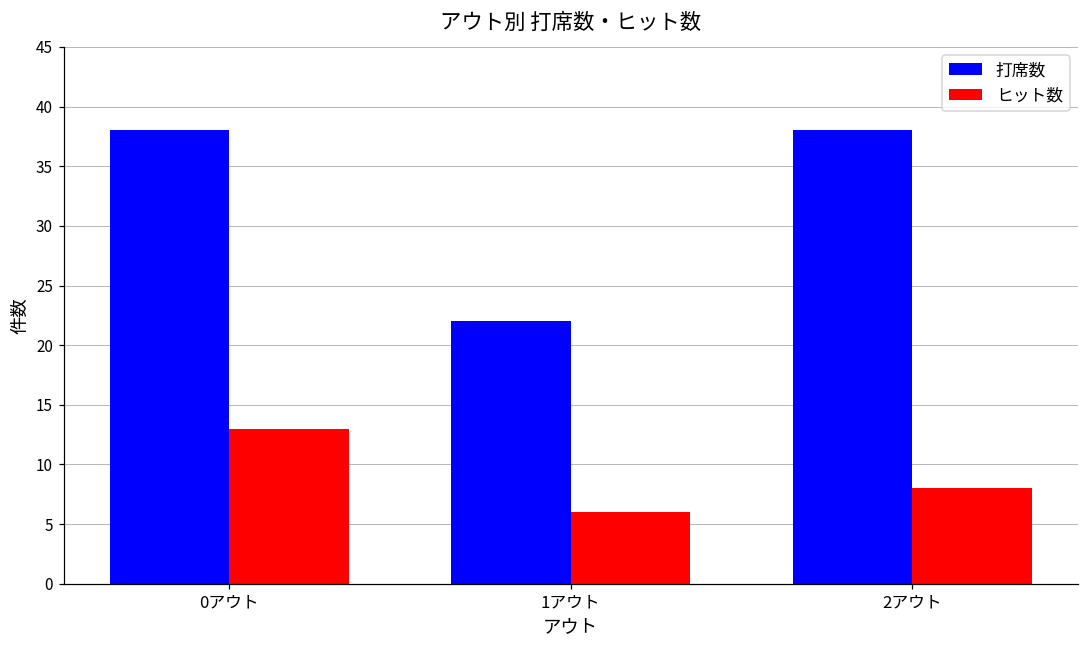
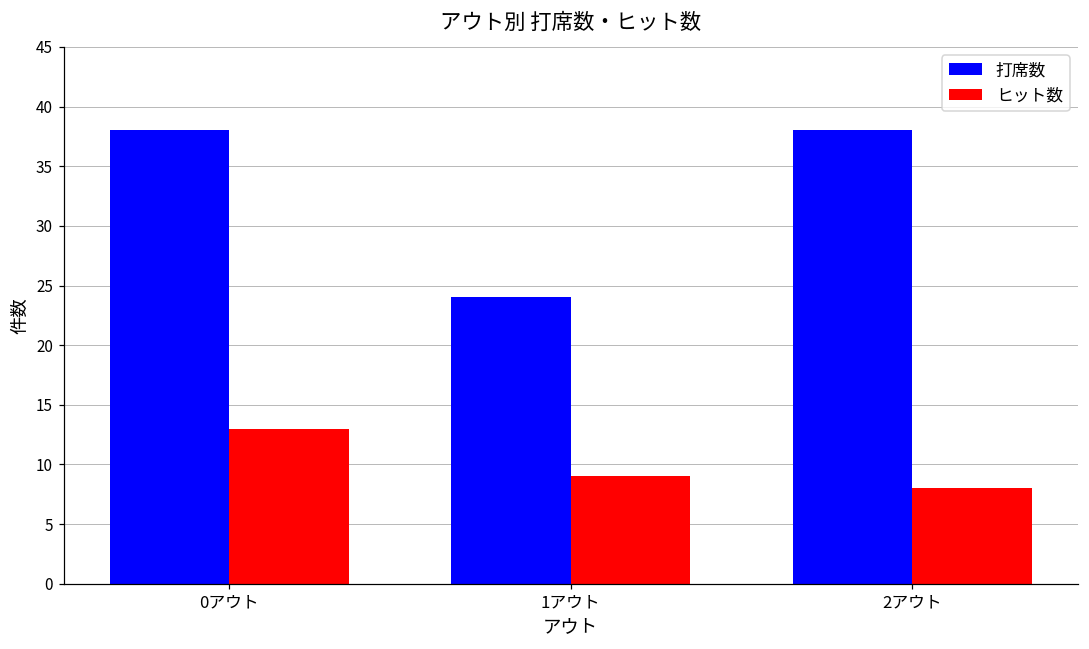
  {
    "打席数": {
      "0アウト": 38,
-     "1アウト": 22,
+     "1アウト": 24,
      "2アウト": 38
    },
    "ヒット数": {
      "0アウト": 13,
-     "1アウト": 6,
+     "1アウト": 9,
      "2アウト": 8
    }
  }
